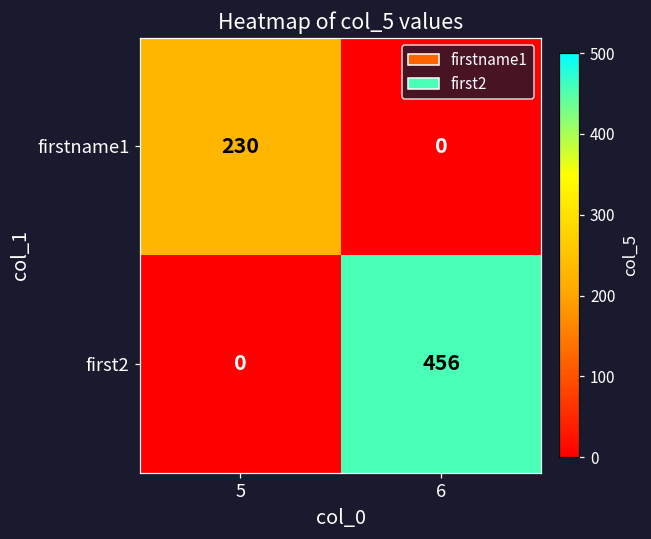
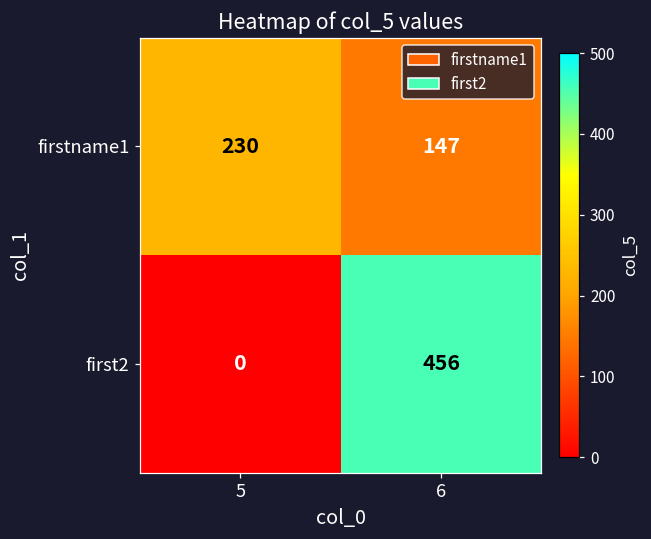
  {
    "firstname1": {
      "5": 230,
-     "6": 0
+     "6": 147
    },
    "first2": {
      "5": 0,
      "6": 456
    }
  }
